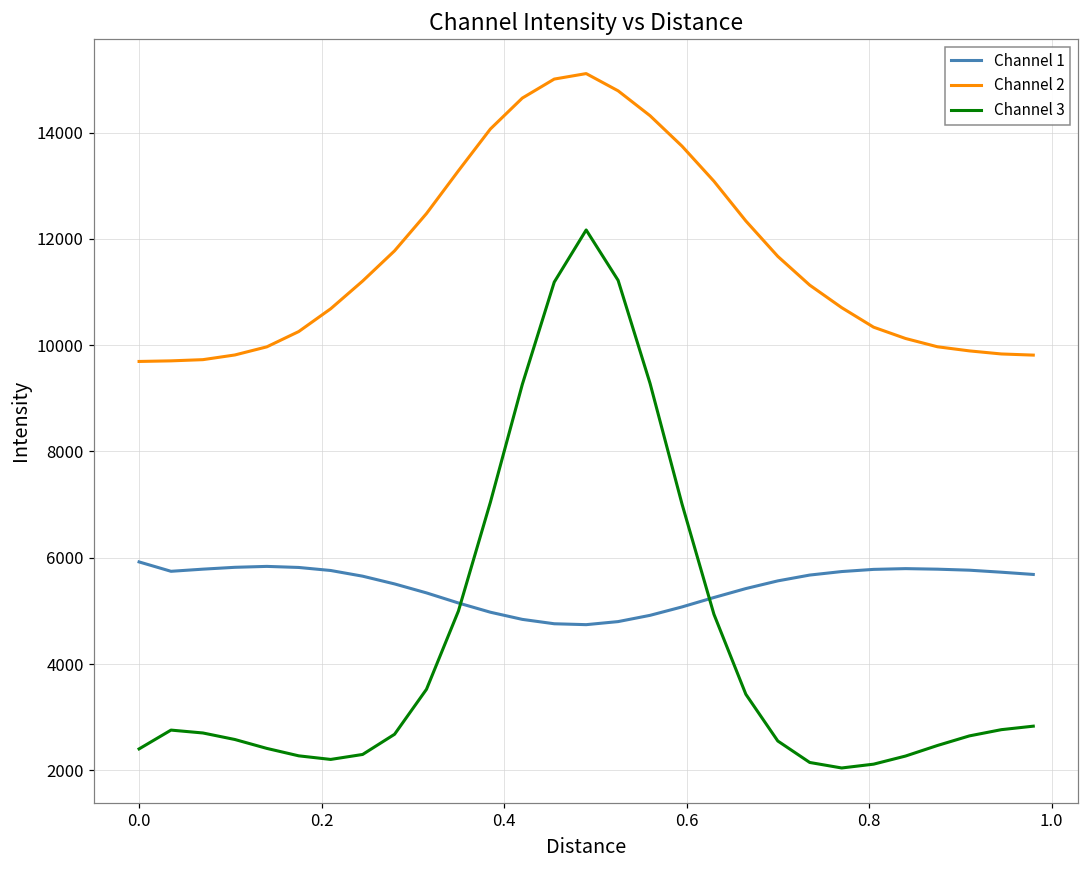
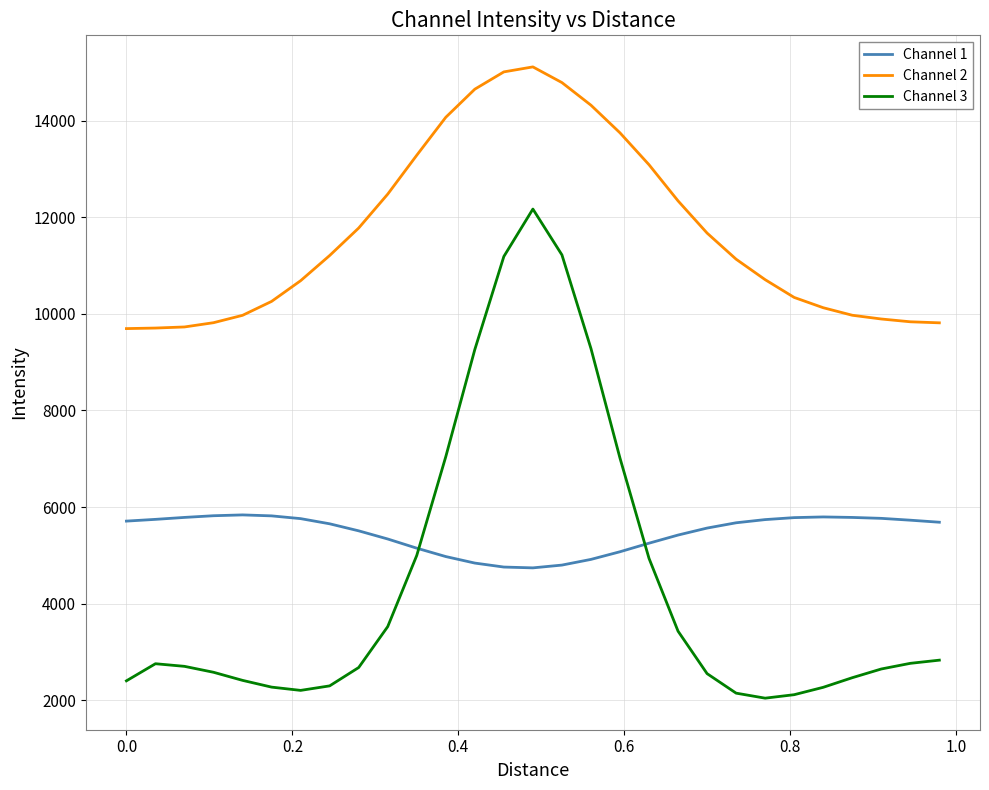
  {
    "Channel 1": {
-     "0.0": 5900
+     "0.0": 5700
    },
    "Channel 2": {
      "0.0": 9700
    },
    "Channel 3": {
      "0.0": 2400
    }
  }
